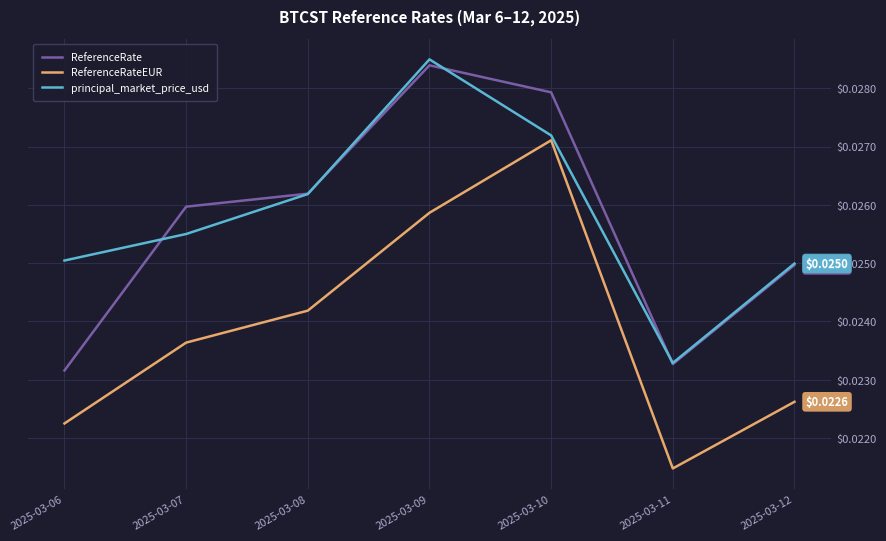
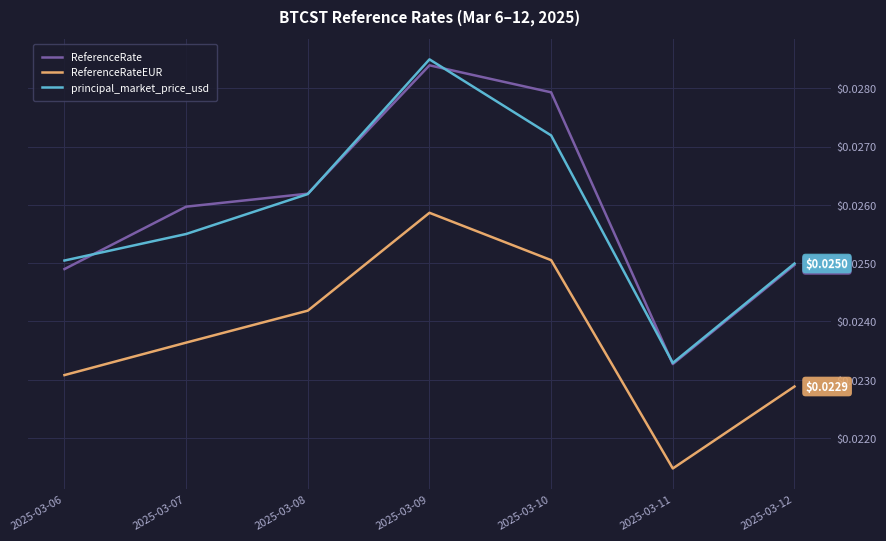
  {
    "ReferenceRate": {
-     "2025-03-06": "$0.0232",
+     "2025-03-06": "$0.0249",
      "2025-03-07": "$0.0260",
      "2025-03-09": "$0.0284",
      "2025-03-10": "$0.0279"
    },
    "ReferenceRateEUR": {
-     "2025-03-06": "$0.0223",
-     "2025-03-10": "$0.0271",
-     "2025-03-12": "$0.0226"
+     "2025-03-06": "$0.0231",
+     "2025-03-10": "$0.0251",
+     "2025-03-12": "$0.0229"
    },
    "principal_market_price_usd": {
      "2025-03-06": "$0.0250",
      "2025-03-07": "$0.0255",
      "2025-03-09": "$0.0285",
      "2025-03-10": "$0.0272"
    }
  }
